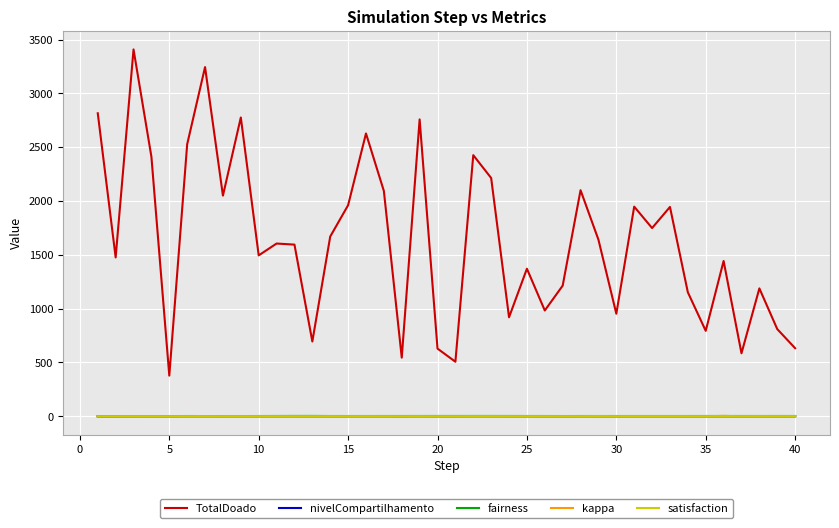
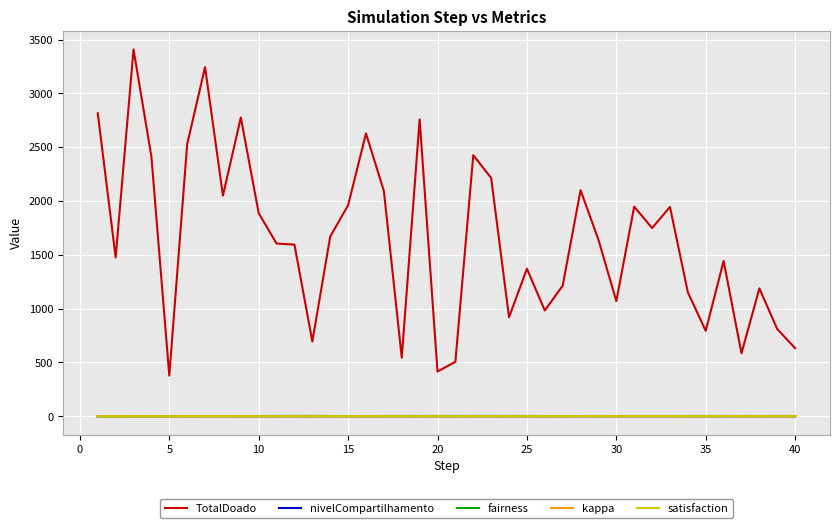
  {
    "TotalDoado": {
      "5": 380,
-     "10": 1490,
+     "10": 1890,
      "15": 1960,
-     "20": 630,
+     "20": 420,
      "25": 1370,
-     "30": 950,
+     "30": 1070,
      "35": 790,
      "40": 630
    }
  }
